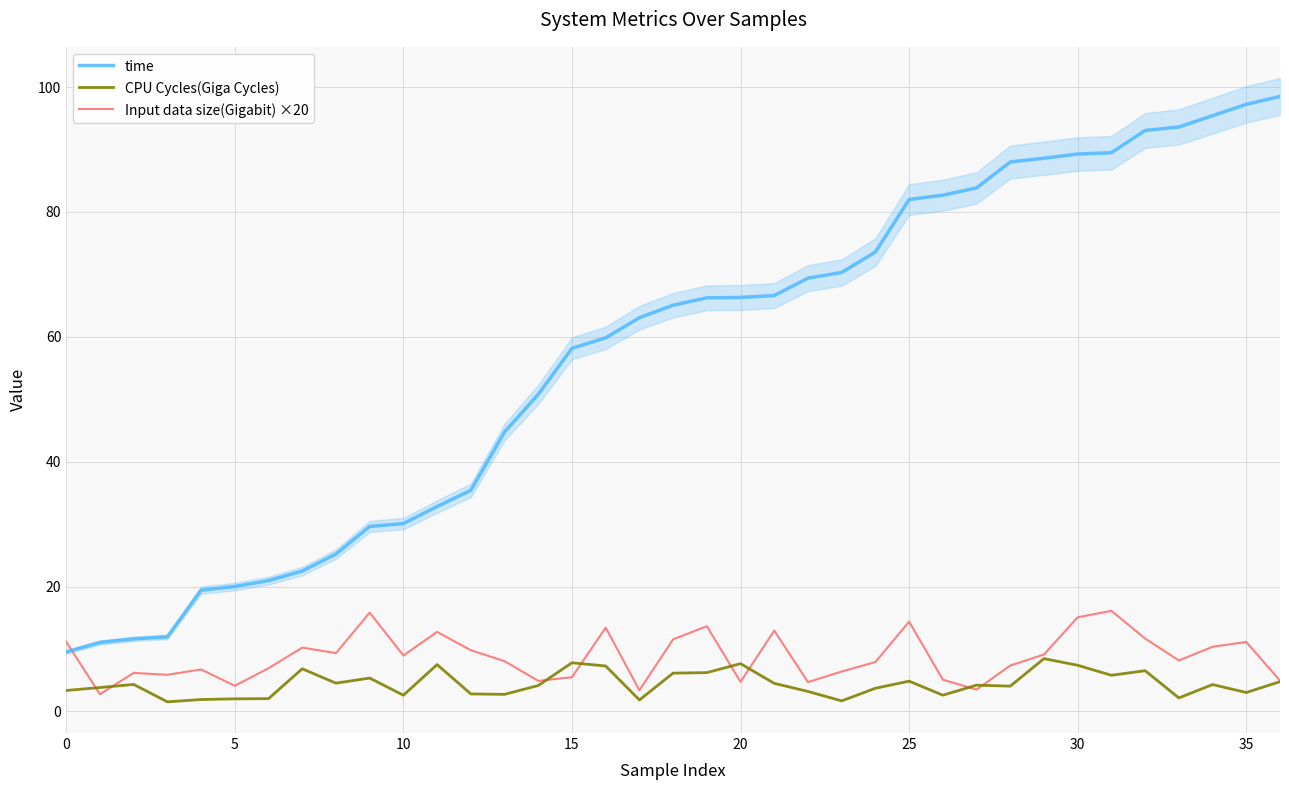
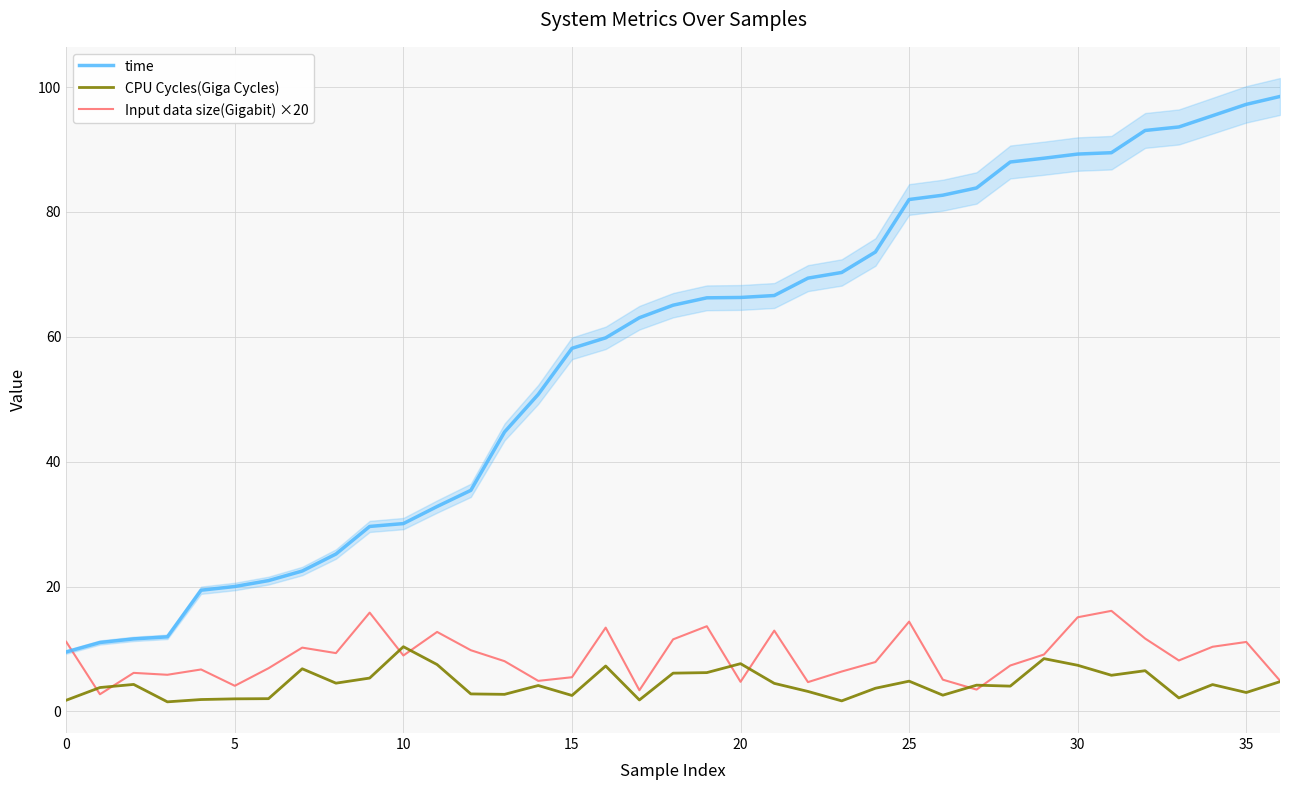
  {
    "CPU Cycles(Giga Cycles)": {
-     "0": 3,
+     "0": 2,
      "5": 2,
-     "10": 3,
-     "15": 8,
+     "10": 10,
+     "15": 3,
      "20": 8,
      "25": 5,
      "30": 7,
      "35": 3
    },
    "Input data size(Gigabit) ×20": {
      "0": 11,
      "5": 4,
      "10": 9,
      "15": 5,
      "20": 5,
      "25": 14,
      "30": 15,
      "35": 11
    }
  }
